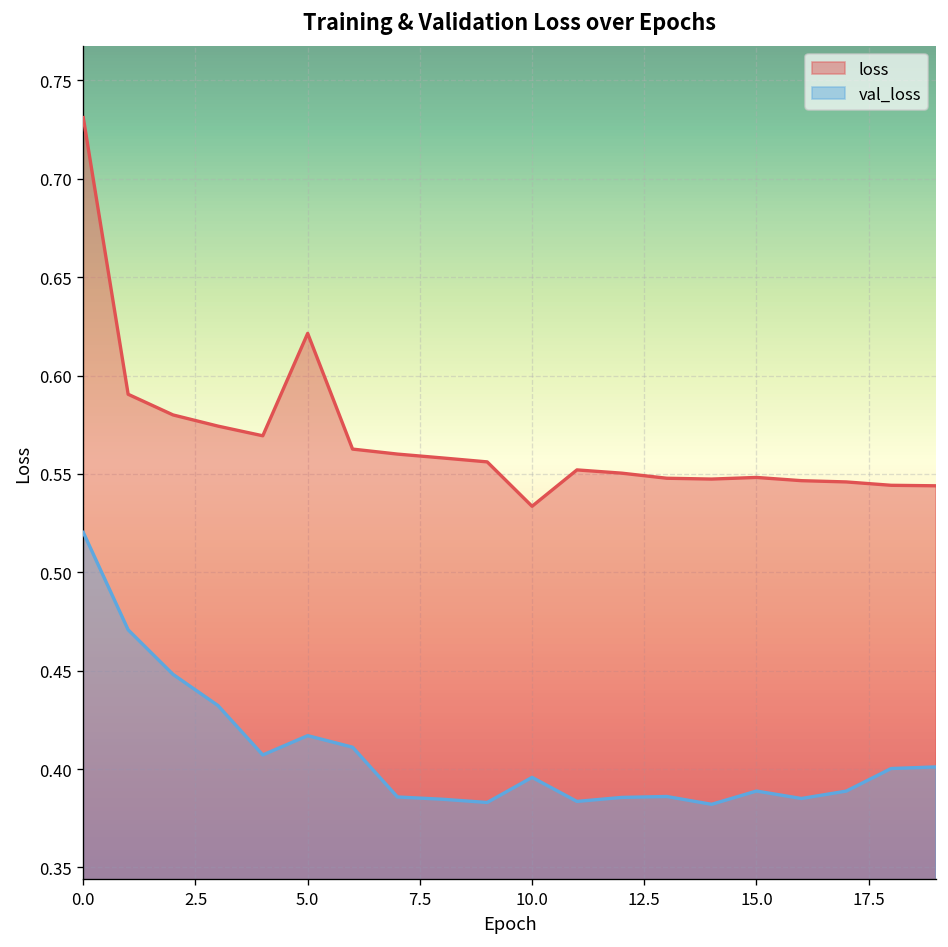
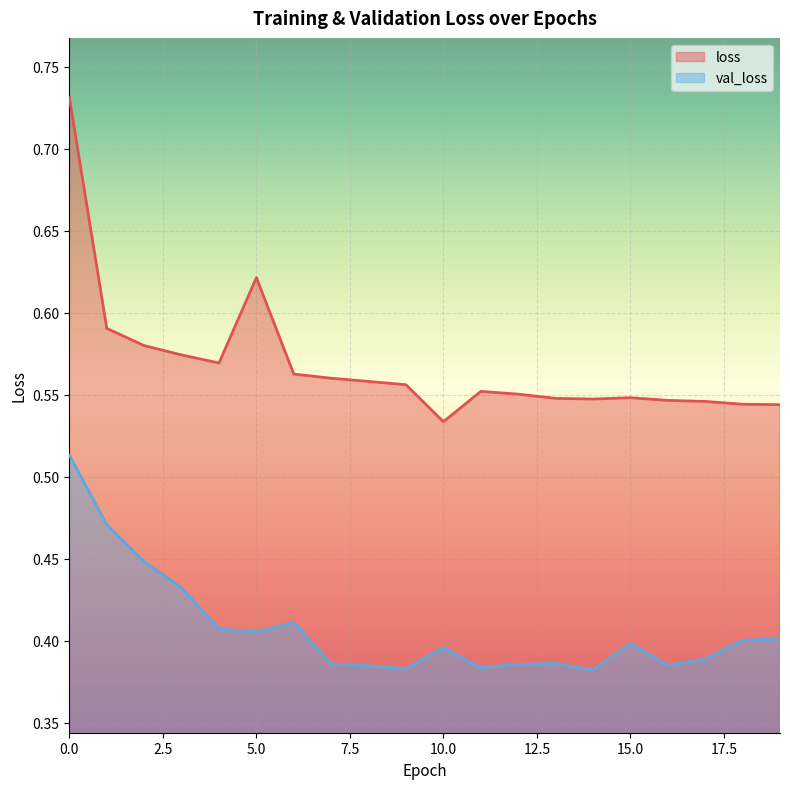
  {
    "loss": {
      "0.0": 0.731,
      "5.0": 0.621,
      "10.0": 0.534,
      "15.0": 0.548
    },
    "val_loss": {
-     "0.0": 0.520,
-     "5.0": 0.417,
+     "0.0": 0.513,
+     "5.0": 0.405,
      "10.0": 0.396,
-     "15.0": 0.389
+     "15.0": 0.398
    }
  }
